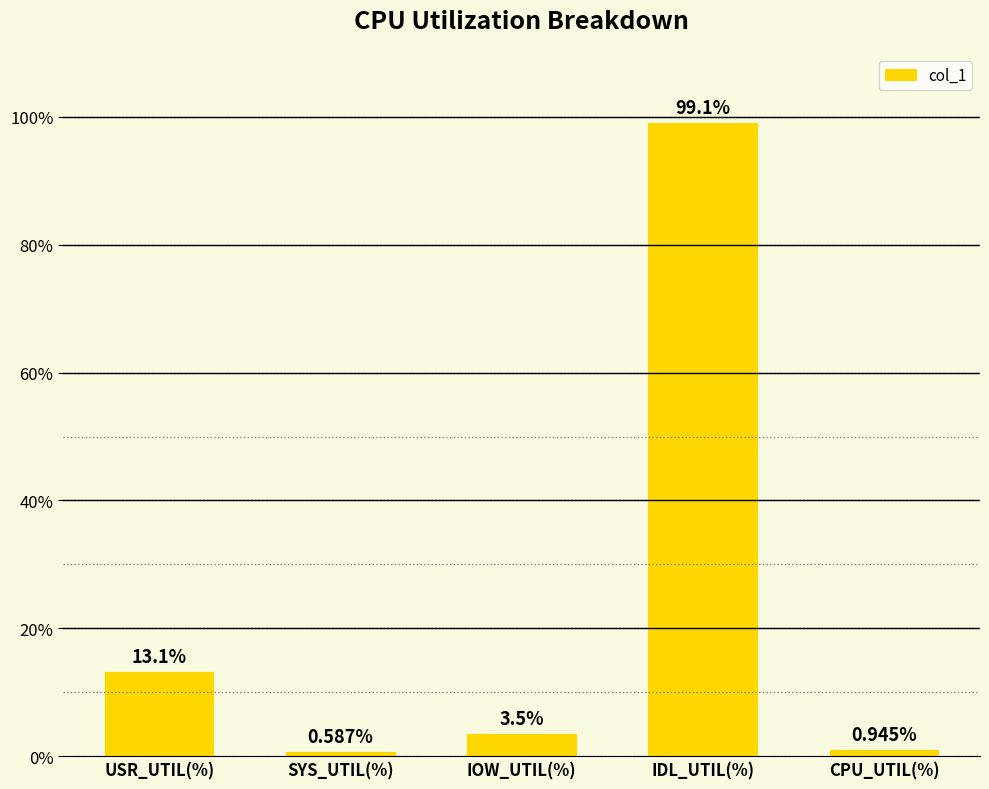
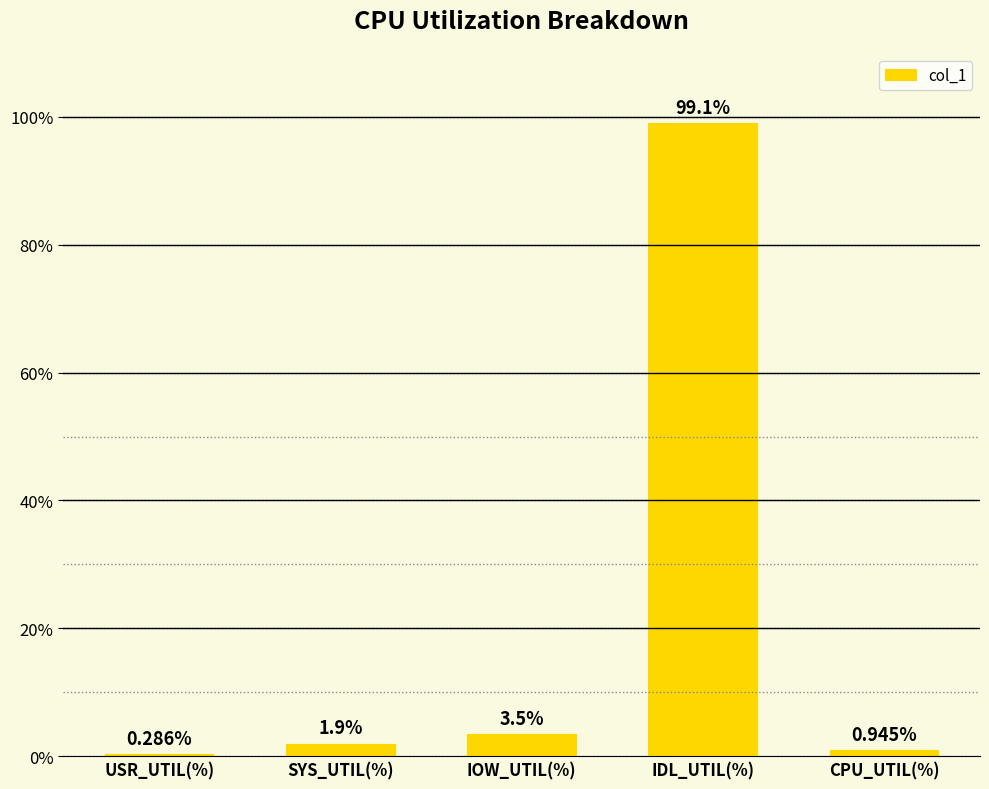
  {
-   "USR_UTIL(%)": "13.1%",
-   "SYS_UTIL(%)": "0.587%",
+   "USR_UTIL(%)": "0.286%",
+   "SYS_UTIL(%)": "1.9%",
    "IOW_UTIL(%)": "3.5%",
    "IDL_UTIL(%)": "99.1%",
    "CPU_UTIL(%)": "0.945%"
  }
